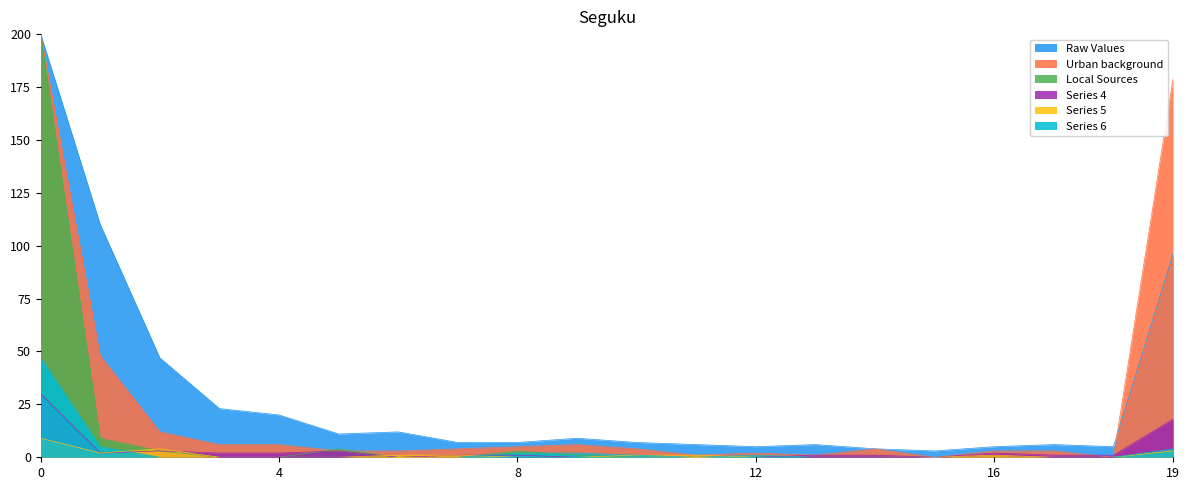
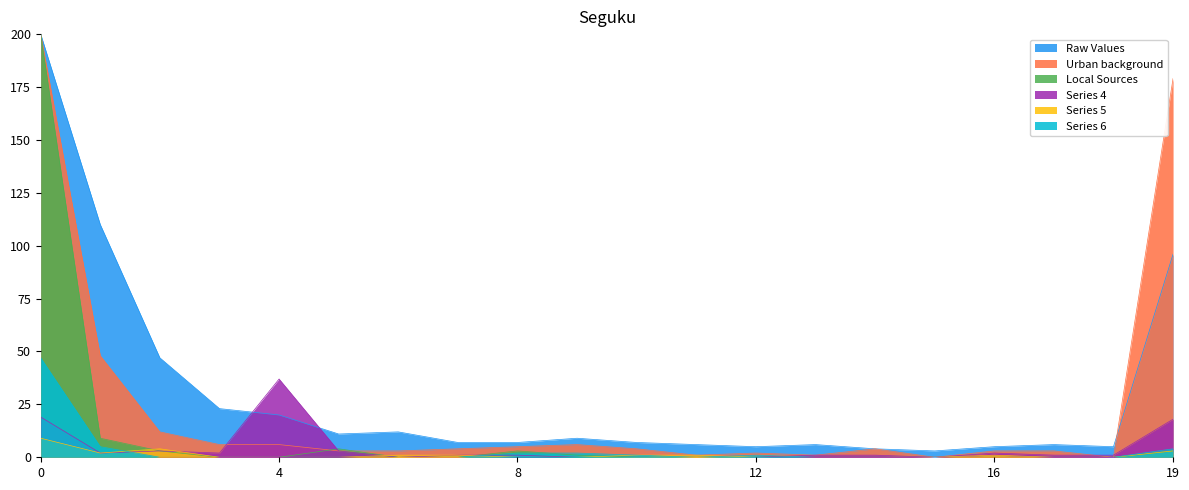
  {
    "Urban background": {
      "4": 6,
      "8": 5,
      "19": 179
    },
    "Series 4": {
-     "0": 30,
-     "4": 2,
+     "0": 19,
+     "4": 37,
      "19": 18
    },
    "Series 5": {
      "0": 9
    }
  }
